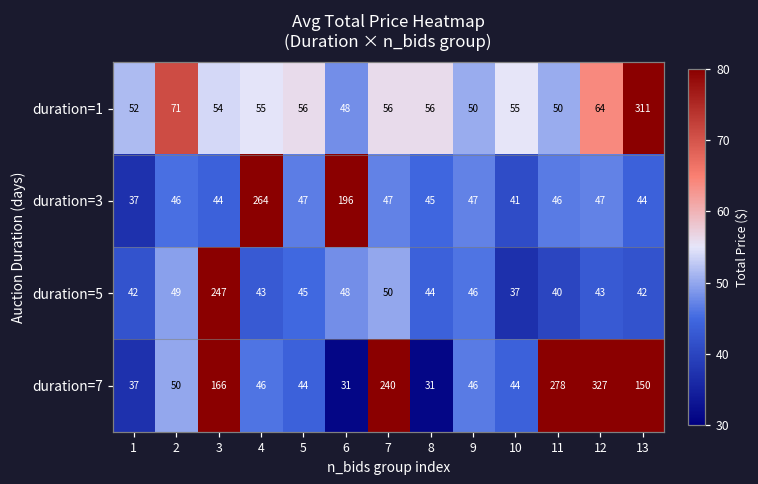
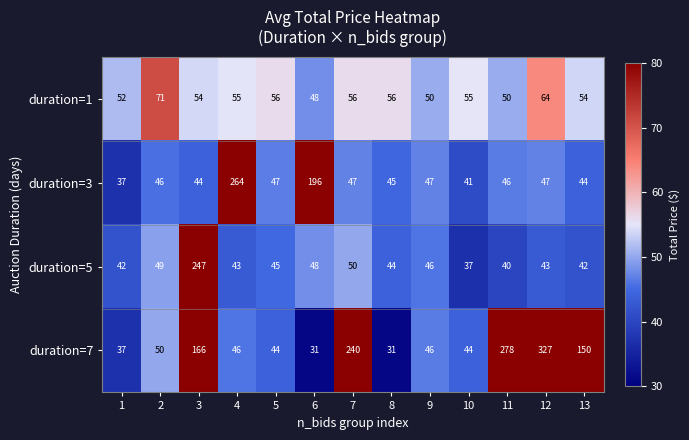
  {
    "duration=1": {
      "1": 52,
      "2": 71,
      "3": 54,
      "4": 55,
      "5": 56,
      "6": 48,
      "7": 56,
      "8": 56,
      "9": 50,
      "10": 55,
      "11": 50,
      "12": 64,
-     "13": 311
+     "13": 54
    },
    "duration=3": {
      "1": 37,
      "2": 46,
      "3": 44,
      "4": 264,
      "5": 47,
      "6": 196,
      "7": 47,
      "8": 45,
      "9": 47,
      "10": 41,
      "11": 46,
      "12": 47,
      "13": 44
    },
    "duration=5": {
      "1": 42,
      "2": 49,
      "3": 247,
      "4": 43,
      "5": 45,
      "6": 48,
      "7": 50,
      "8": 44,
      "9": 46,
      "10": 37,
      "11": 40,
      "12": 43,
      "13": 42
    },
    "duration=7": {
      "1": 37,
      "2": 50,
      "3": 166,
      "4": 46,
      "5": 44,
      "6": 31,
      "7": 240,
      "8": 31,
      "9": 46,
      "10": 44,
      "11": 278,
      "12": 327,
      "13": 150
    }
  }
